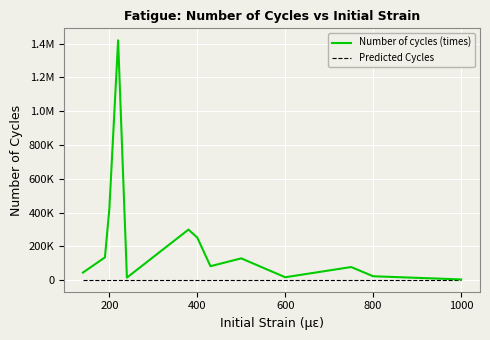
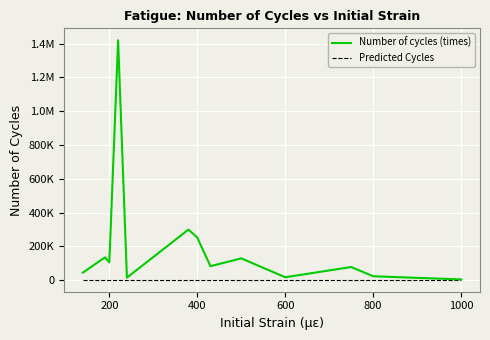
  {
    "Number of cycles (times)": {
-     "200": 420000,
+     "200": 100000,
      "400": 250000,
      "600": 20000,
      "800": 20000
    },
    "Predicted Cycles": {
      "200": 0,
      "400": 0,
      "600": 0,
      "800": 0
    }
  }
